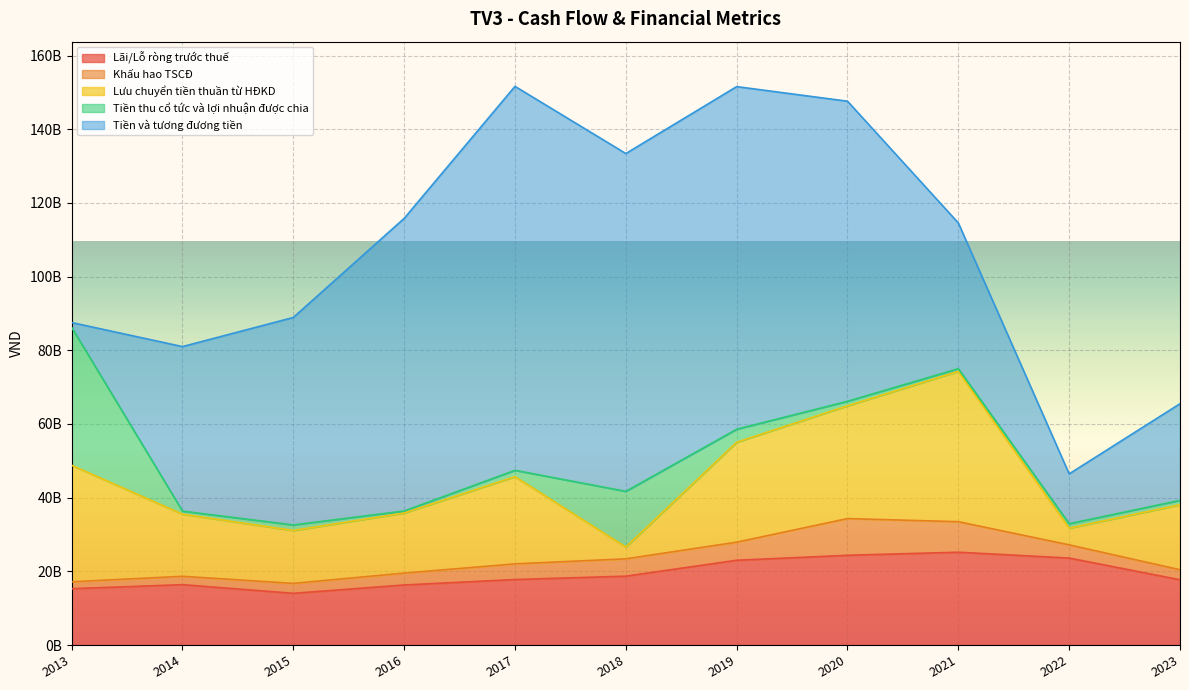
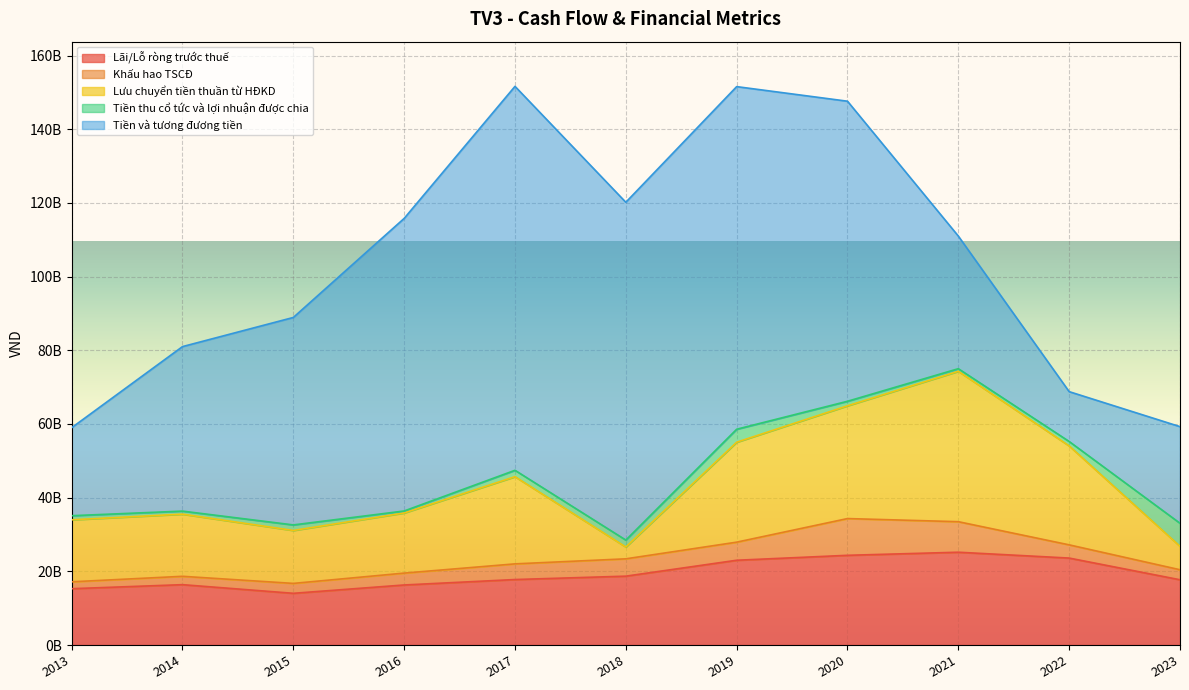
  {
    "Lưu chuyển tiền thuần từ HĐKD": {
-     "2013": 32000000000,
+     "2013": 17000000000,
      "2014": 17000000000,
      "2015": 14000000000,
      "2017": 24000000000,
      "2018": 3000000000,
      "2019": 27000000000,
      "2020": 31000000000,
      "2021": 41000000000,
-     "2022": 5000000000,
-     "2023": 18000000000
+     "2022": 27000000000,
+     "2023": 6000000000
    },
    "Tiền thu cổ tức và lợi nhuận được chia": {
-     "2013": 37000000000,
+     "2013": 1000000000,
      "2014": 1000000000,
      "2015": 2000000000,
      "2017": 2000000000,
-     "2018": 15000000000,
+     "2018": 2000000000,
      "2019": 4000000000,
      "2020": 1000000000,
      "2021": 1000000000,
      "2022": 1000000000,
-     "2023": 1000000000
+     "2023": 6000000000
    },
    "Tiền và tương đương tiền": {
-     "2013": 1000000000,
+     "2013": 24000000000,
      "2014": 45000000000,
      "2015": 56000000000,
      "2016": 79000000000,
      "2017": 104000000000,
      "2018": 92000000000,
      "2019": 93000000000,
      "2020": 81000000000,
-     "2021": 40000000000,
+     "2021": 36000000000,
      "2022": 14000000000,
      "2023": 26000000000
    }
  }
